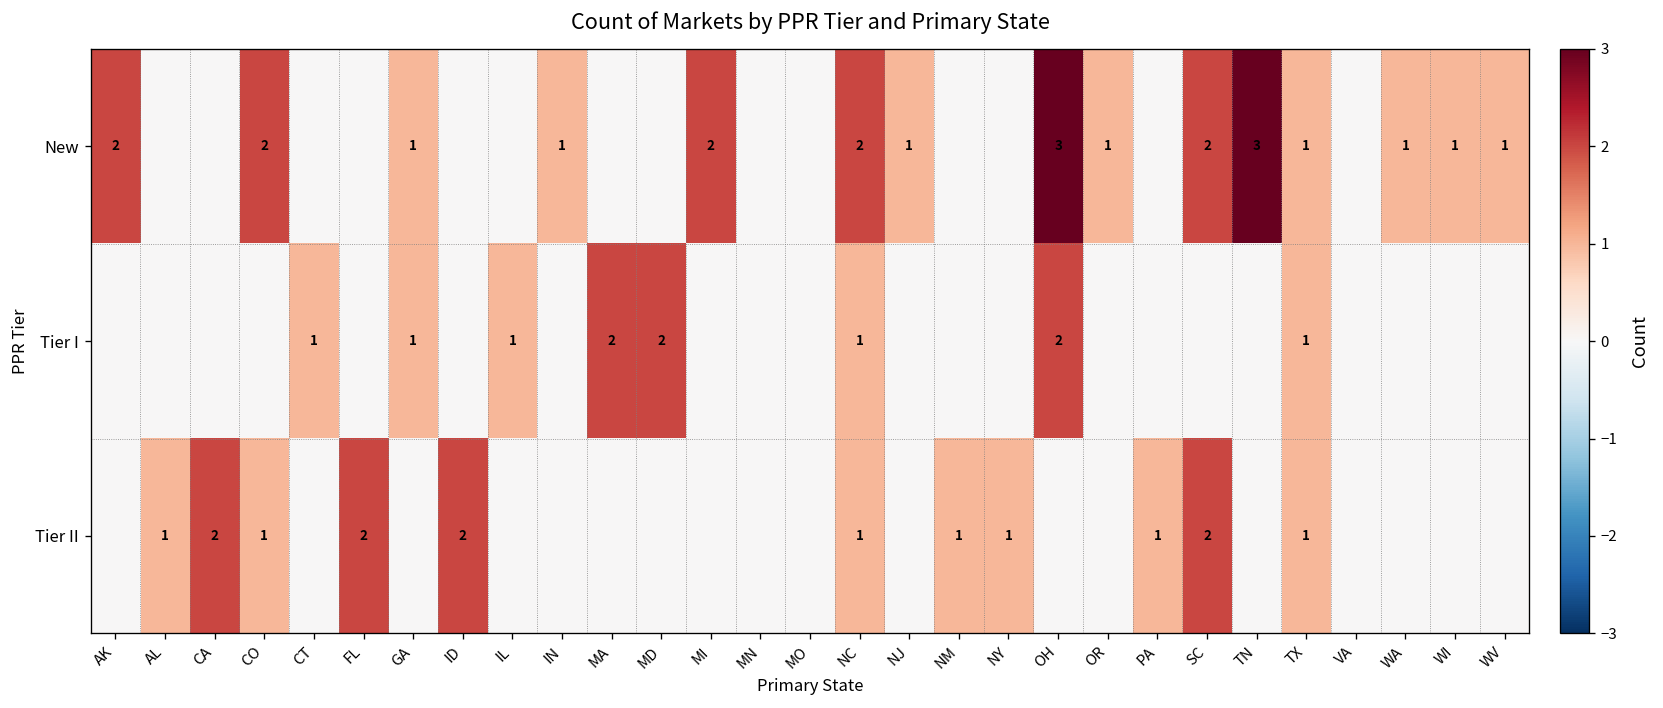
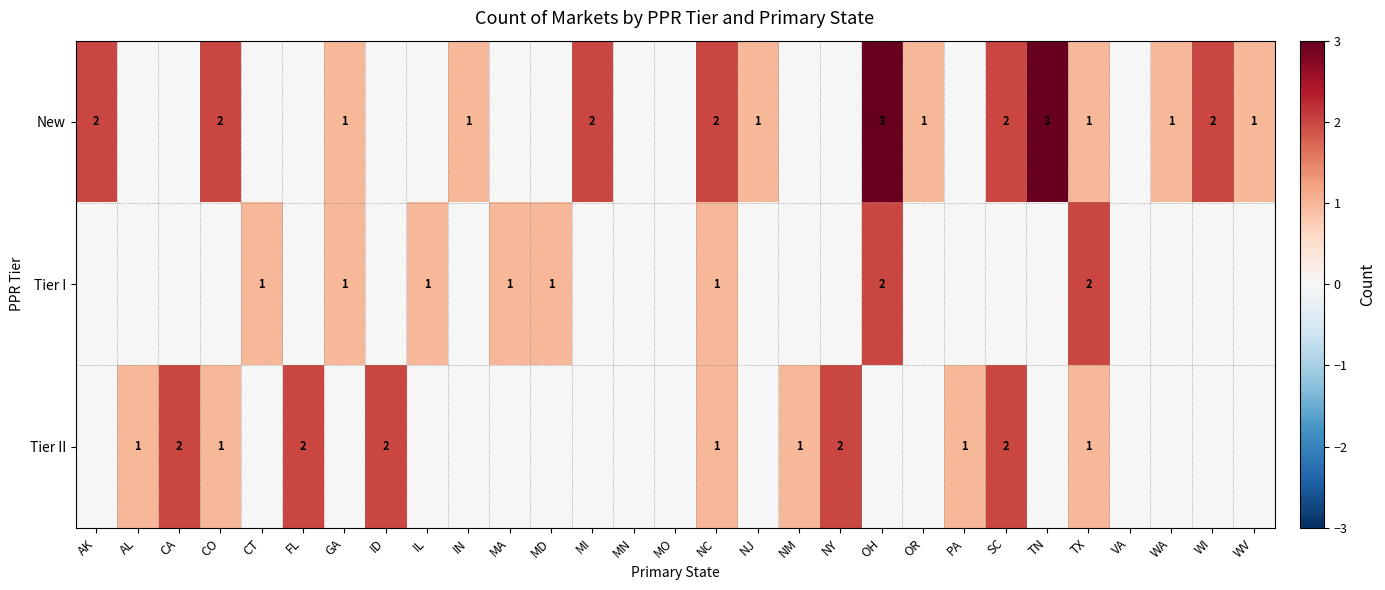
  {
    "New": {
      "AK": 2,
      "CO": 2,
      "GA": 1,
      "IN": 1,
      "MI": 2,
      "NC": 2,
      "NJ": 1,
      "OH": 3,
      "OR": 1,
      "SC": 2,
      "TN": 3,
      "TX": 1,
      "WA": 1,
-     "WI": 1,
+     "WI": 2,
      "WV": 1
    },
    "Tier I": {
      "CT": 1,
      "GA": 1,
      "IL": 1,
-     "MA": 2,
-     "MD": 2,
+     "MA": 1,
+     "MD": 1,
      "NC": 1,
      "OH": 2,
-     "TX": 1
+     "TX": 2
    },
    "Tier II": {
      "AL": 1,
      "CA": 2,
      "CO": 1,
      "FL": 2,
      "ID": 2,
      "NC": 1,
      "NM": 1,
-     "NY": 1,
+     "NY": 2,
      "PA": 1,
      "SC": 2,
      "TX": 1
    }
  }
